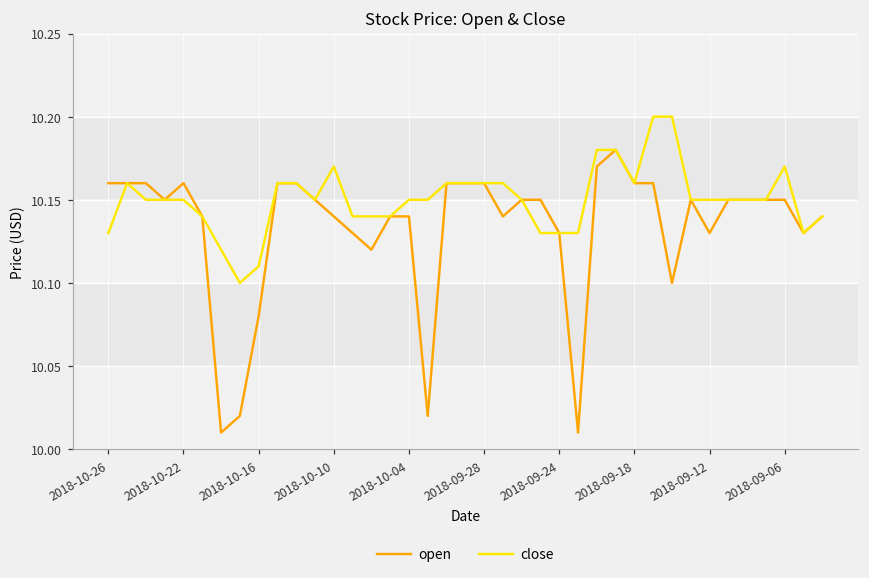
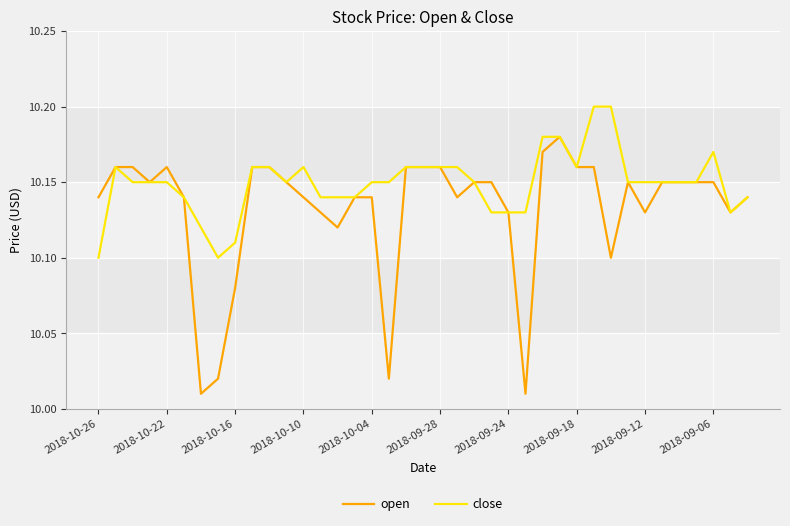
  {
    "open": {
-     "2018-10-26": 10.16,
+     "2018-10-26": 10.14,
      "2018-10-22": 10.16,
      "2018-10-16": 10.08,
      "2018-10-10": 10.14,
      "2018-10-04": 10.14,
      "2018-09-12": 10.13,
      "2018-09-06": 10.15
    },
    "close": {
-     "2018-10-26": 10.13,
+     "2018-10-26": 10.10,
      "2018-10-22": 10.15,
      "2018-10-16": 10.11,
-     "2018-10-10": 10.17,
+     "2018-10-10": 10.16,
      "2018-10-04": 10.15,
      "2018-09-12": 10.15,
      "2018-09-06": 10.17
    }
  }
